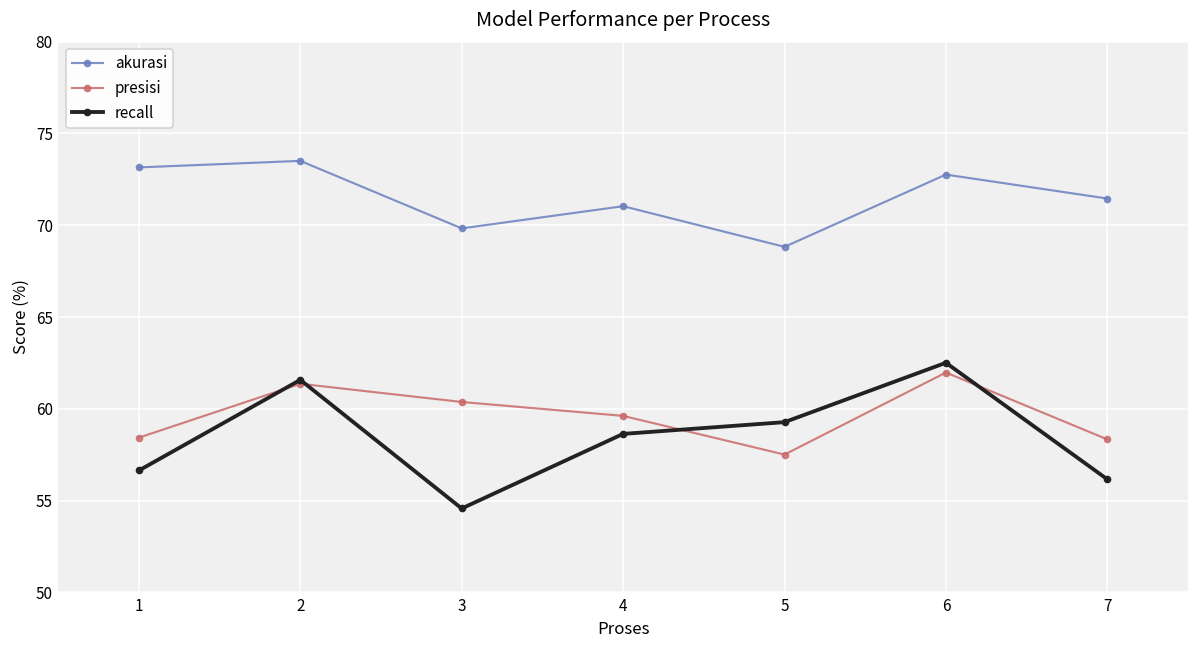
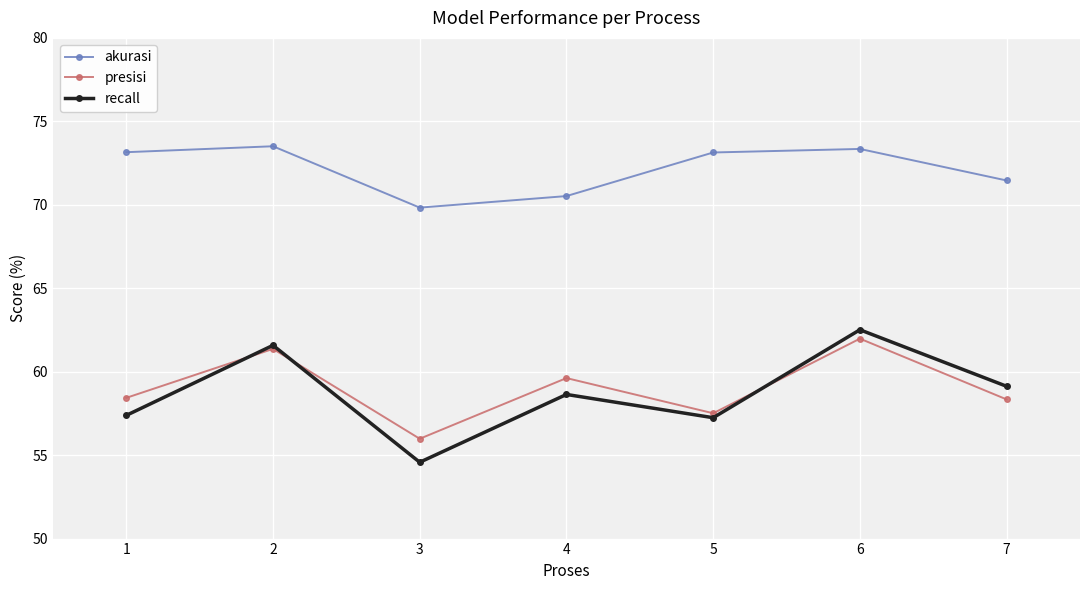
  {
    "akurasi": {
      "1": 73.2,
      "2": 73.5,
      "3": 69.8,
-     "4": 71.0,
-     "5": 68.8,
-     "6": 72.8,
+     "4": 70.5,
+     "5": 73.1,
+     "6": 73.3,
      "7": 71.5
    },
    "presisi": {
      "1": 58.4,
      "2": 61.4,
-     "3": 60.4,
+     "3": 56.0,
      "4": 59.6,
      "5": 57.5,
      "6": 62.0,
      "7": 58.3
    },
    "recall": {
-     "1": 56.6,
+     "1": 57.4,
      "2": 61.6,
      "3": 54.6,
      "4": 58.6,
-     "5": 59.3,
+     "5": 57.2,
      "6": 62.5,
-     "7": 56.2
+     "7": 59.1
    }
  }
